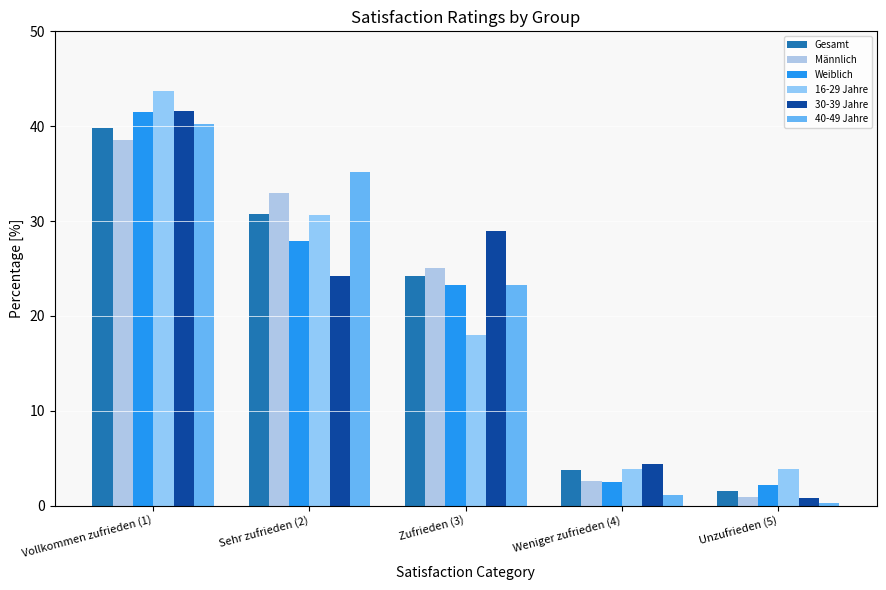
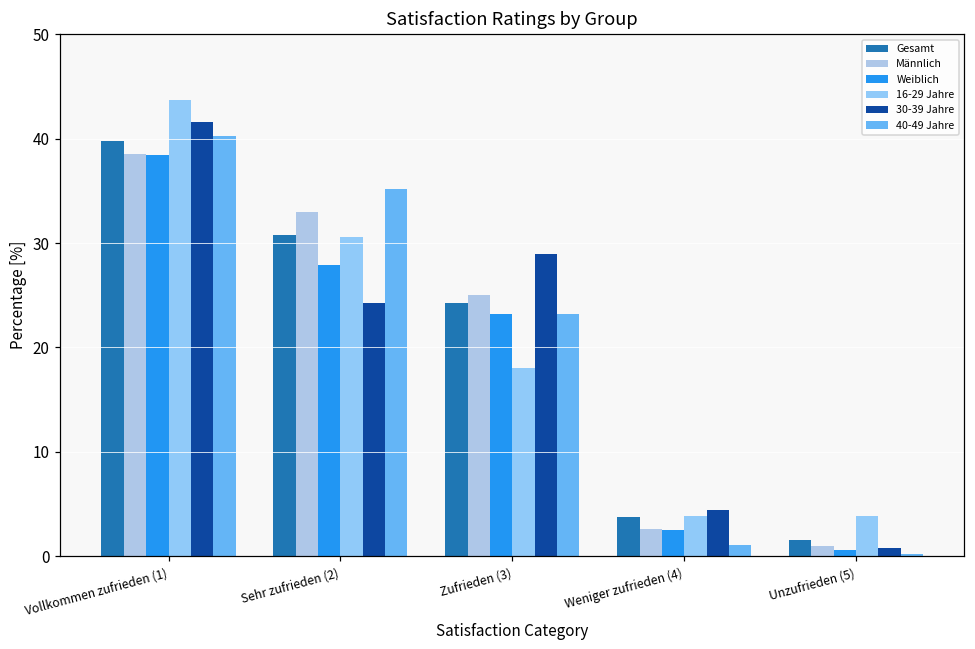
  {
    "Weiblich": {
-     "Vollkommen zufrieden (1)": 41,
+     "Vollkommen zufrieden (1)": 38,
      "Sehr zufrieden (2)": 28,
      "Zufrieden (3)": 23,
      "Weniger zufrieden (4)": 3,
-     "Unzufrieden (5)": 2
+     "Unzufrieden (5)": 1
    }
  }
